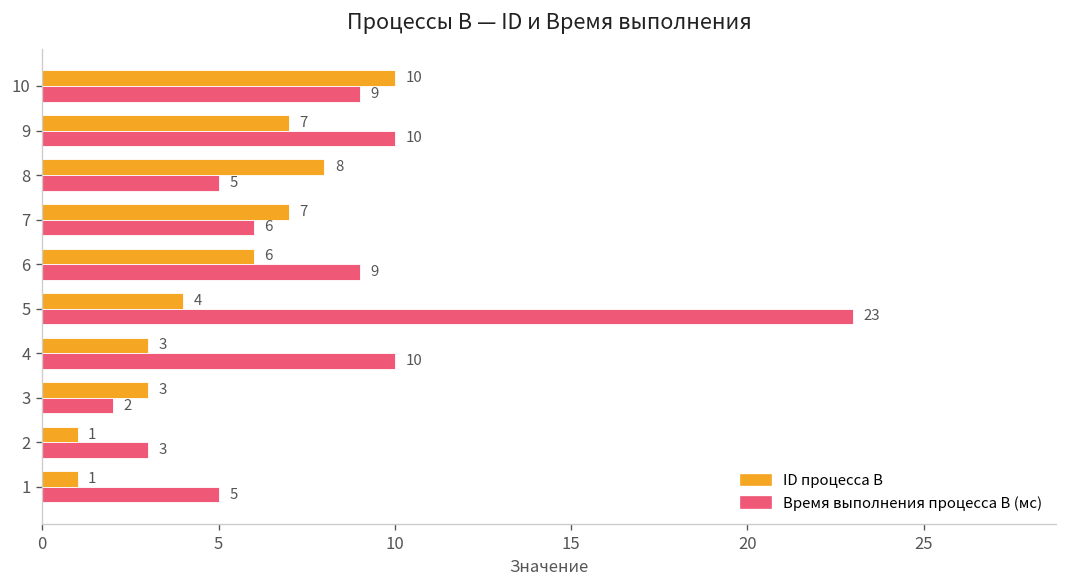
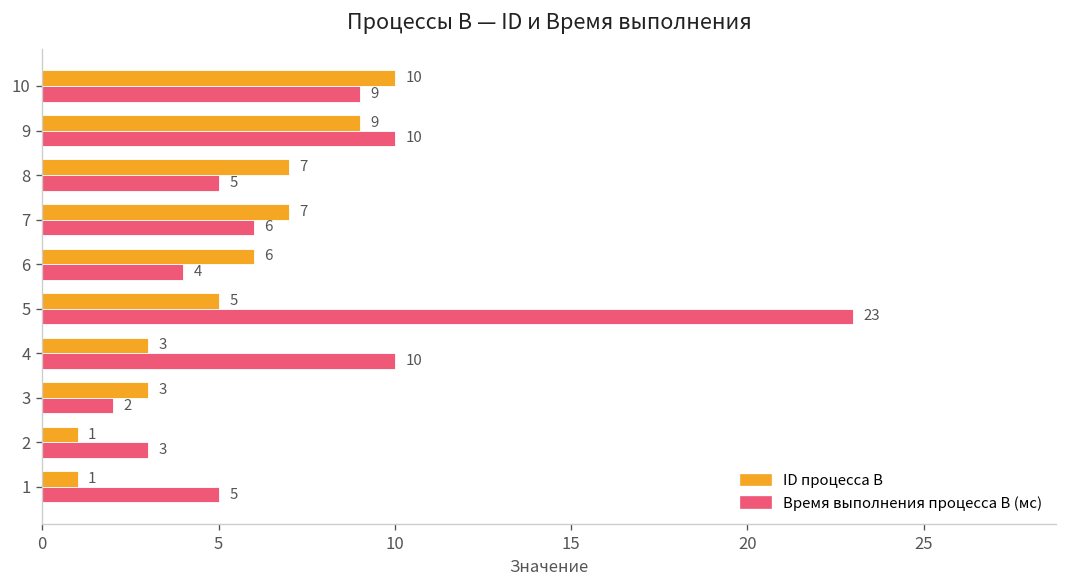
  {
    "ID процесса B": {
      "10": 10,
-     "9": 7,
-     "8": 8,
+     "9": 9,
+     "8": 7,
      "7": 7,
      "6": 6,
-     "5": 4,
+     "5": 5,
      "4": 3,
      "3": 3,
      "2": 1,
      "1": 1
    },
    "Время выполнения процесса B (мс)": {
      "10": 9,
      "9": 10,
      "8": 5,
      "7": 6,
-     "6": 9,
+     "6": 4,
      "5": 23,
      "4": 10,
      "3": 2,
      "2": 3,
      "1": 5
    }
  }
